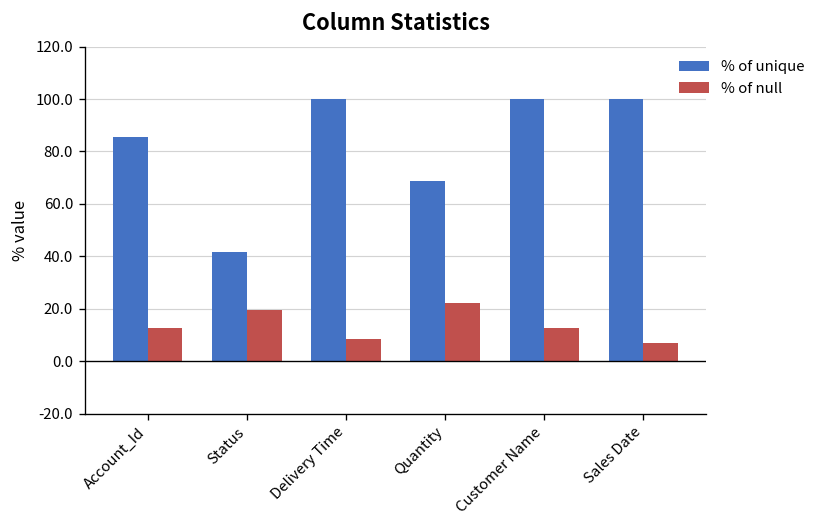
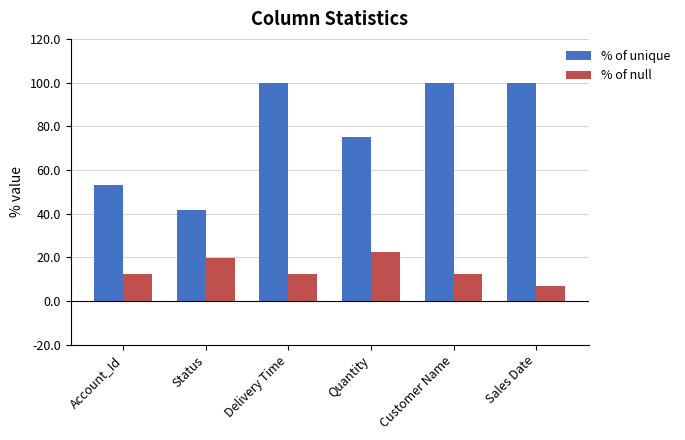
  {
    "% of unique": {
-     "Account_Id": 86,
+     "Account_Id": 53,
      "Status": 42,
      "Delivery Time": 100,
-     "Quantity": 69,
+     "Quantity": 75,
      "Customer Name": 100,
      "Sales Date": 100
    },
    "% of null": {
      "Account_Id": 13,
      "Status": 20,
-     "Delivery Time": 8,
+     "Delivery Time": 13,
      "Quantity": 22,
      "Customer Name": 13,
      "Sales Date": 7
    }
  }
